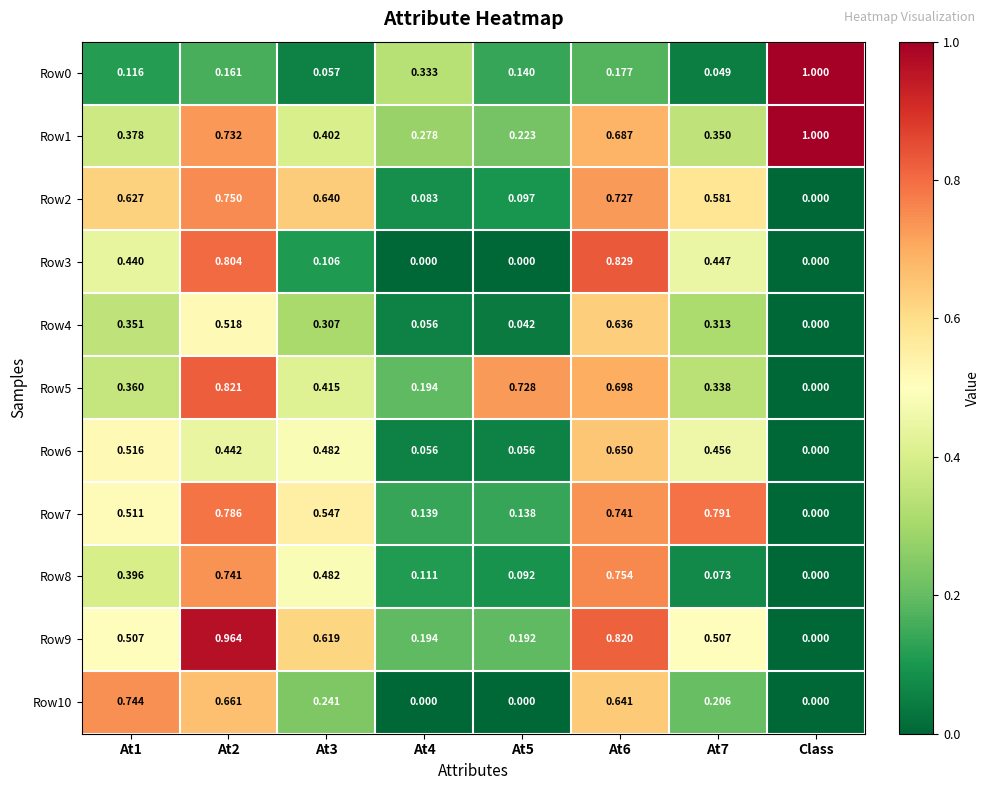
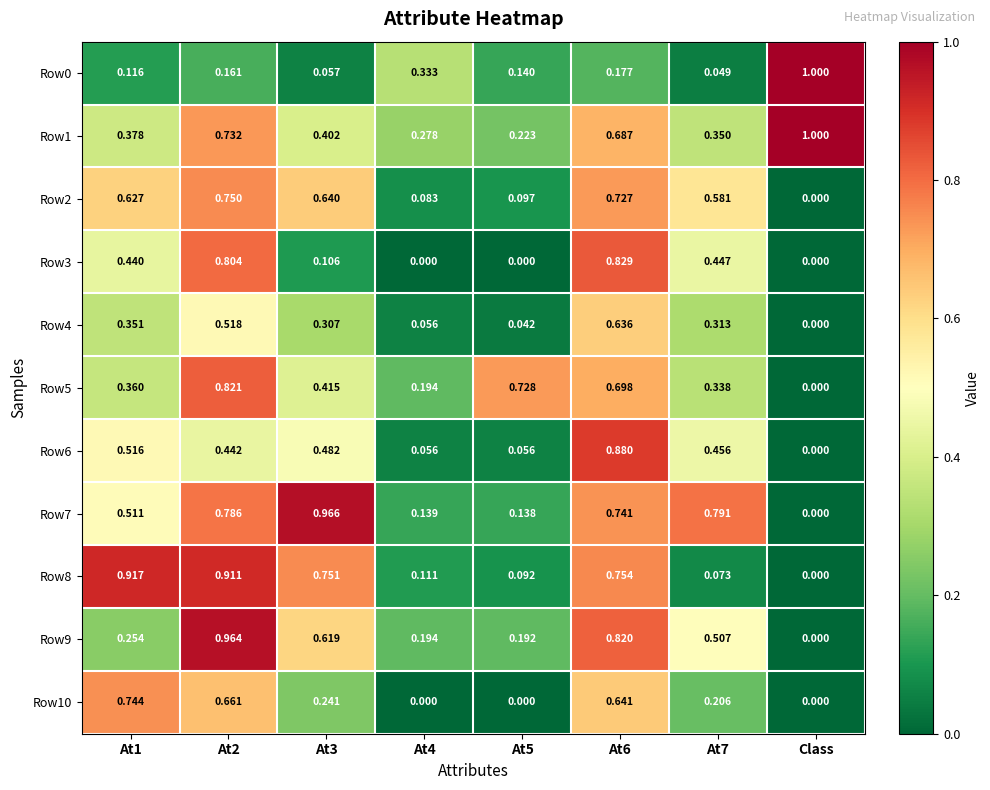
  {
    "Row0": {
      "At1": 0.116,
      "At2": 0.161,
      "At3": 0.057,
      "At4": 0.333,
      "At5": 0.140,
      "At6": 0.177,
      "At7": 0.049,
      "Class": 1.000
    },
    "Row1": {
      "At1": 0.378,
      "At2": 0.732,
      "At3": 0.402,
      "At4": 0.278,
      "At5": 0.223,
      "At6": 0.687,
      "At7": 0.350,
      "Class": 1.000
    },
    "Row2": {
      "At1": 0.627,
      "At2": 0.750,
      "At3": 0.640,
      "At4": 0.083,
      "At5": 0.097,
      "At6": 0.727,
      "At7": 0.581,
      "Class": 0.000
    },
    "Row3": {
      "At1": 0.440,
      "At2": 0.804,
      "At3": 0.106,
      "At4": 0.000,
      "At5": 0.000,
      "At6": 0.829,
      "At7": 0.447,
      "Class": 0.000
    },
    "Row4": {
      "At1": 0.351,
      "At2": 0.518,
      "At3": 0.307,
      "At4": 0.056,
      "At5": 0.042,
      "At6": 0.636,
      "At7": 0.313,
      "Class": 0.000
    },
    "Row5": {
      "At1": 0.360,
      "At2": 0.821,
      "At3": 0.415,
      "At4": 0.194,
      "At5": 0.728,
      "At6": 0.698,
      "At7": 0.338,
      "Class": 0.000
    },
    "Row6": {
      "At1": 0.516,
      "At2": 0.442,
      "At3": 0.482,
      "At4": 0.056,
      "At5": 0.056,
-     "At6": 0.650,
+     "At6": 0.880,
      "At7": 0.456,
      "Class": 0.000
    },
    "Row7": {
      "At1": 0.511,
      "At2": 0.786,
-     "At3": 0.547,
+     "At3": 0.966,
      "At4": 0.139,
      "At5": 0.138,
      "At6": 0.741,
      "At7": 0.791,
      "Class": 0.000
    },
    "Row8": {
-     "At1": 0.396,
-     "At2": 0.741,
-     "At3": 0.482,
+     "At1": 0.917,
+     "At2": 0.911,
+     "At3": 0.751,
      "At4": 0.111,
      "At5": 0.092,
      "At6": 0.754,
      "At7": 0.073,
      "Class": 0.000
    },
    "Row9": {
-     "At1": 0.507,
+     "At1": 0.254,
      "At2": 0.964,
      "At3": 0.619,
      "At4": 0.194,
      "At5": 0.192,
      "At6": 0.820,
      "At7": 0.507,
      "Class": 0.000
    },
    "Row10": {
      "At1": 0.744,
      "At2": 0.661,
      "At3": 0.241,
      "At4": 0.000,
      "At5": 0.000,
      "At6": 0.641,
      "At7": 0.206,
      "Class": 0.000
    }
  }
